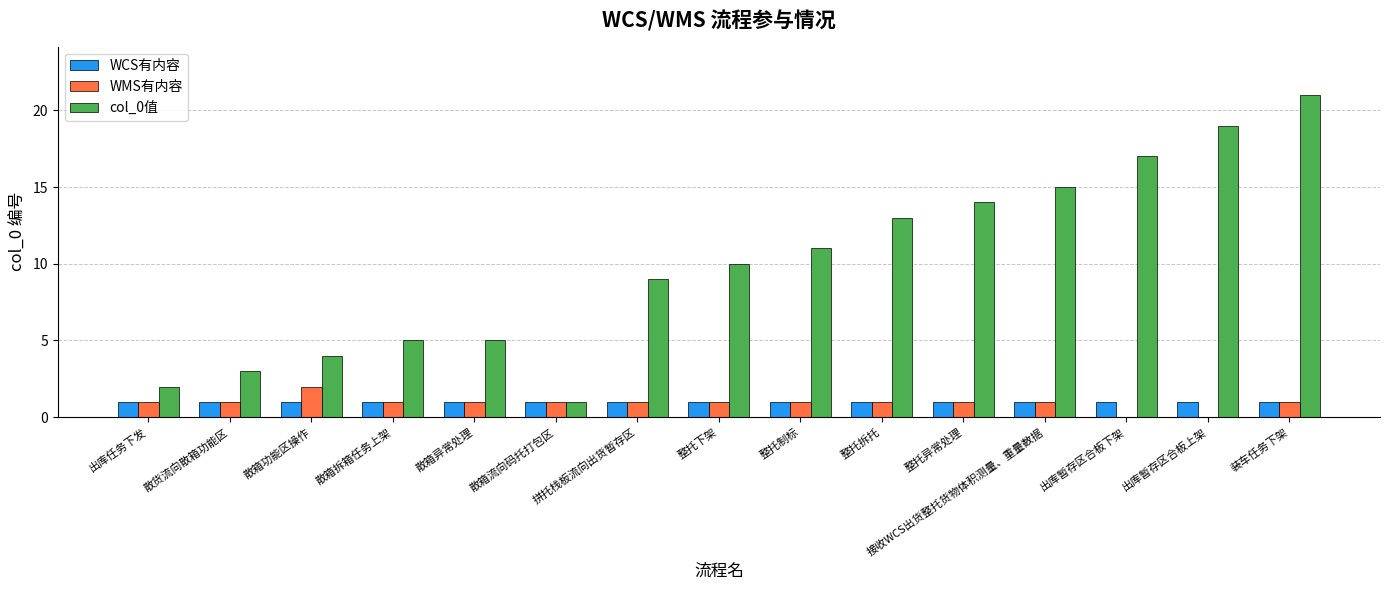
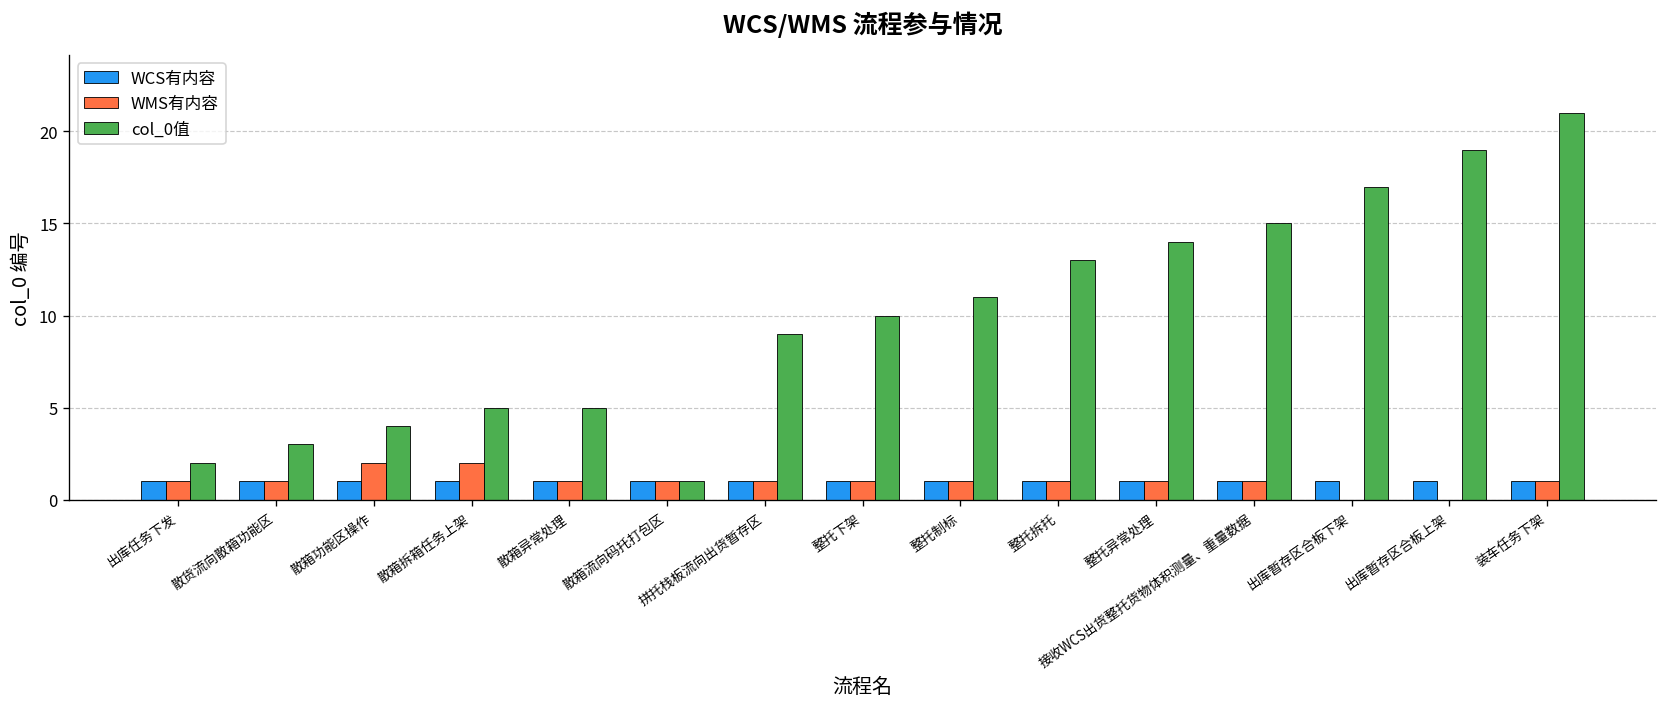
  {
    "WCS有内容": {
      "出库任务下发": 1,
      "散货流向散箱功能区": 1,
      "散箱功能区操作": 1,
      "散箱拆箱任务上架": 1,
      "散箱异常处理": 1,
      "散箱流向码托打包区": 1,
      "拼托栈板流向出货暂存区": 1,
      "整托下架": 1,
      "整托制标": 1,
      "整托拆托": 1,
      "整托异常处理": 1,
      "接收WCS出货整托货物体积测量、重量数据": 1,
      "出库暂存区合板下架": 1,
      "出库暂存区合板上架": 1,
      "装车任务下架": 1
    },
    "WMS有内容": {
      "出库任务下发": 1,
      "散货流向散箱功能区": 1,
      "散箱功能区操作": 2,
-     "散箱拆箱任务上架": 1,
+     "散箱拆箱任务上架": 2,
      "散箱异常处理": 1,
      "散箱流向码托打包区": 1,
      "拼托栈板流向出货暂存区": 1,
      "整托下架": 1,
      "整托制标": 1,
      "整托拆托": 1,
      "整托异常处理": 1,
      "接收WCS出货整托货物体积测量、重量数据": 1,
      "出库暂存区合板下架": 0,
      "出库暂存区合板上架": 0,
      "装车任务下架": 1
    },
    "col_0值": {
      "出库任务下发": 2,
      "散货流向散箱功能区": 3,
      "散箱功能区操作": 4,
      "散箱拆箱任务上架": 5,
      "散箱异常处理": 5,
      "散箱流向码托打包区": 1,
      "拼托栈板流向出货暂存区": 9,
      "整托下架": 10,
      "整托制标": 11,
      "整托拆托": 13,
      "整托异常处理": 14,
      "接收WCS出货整托货物体积测量、重量数据": 15,
      "出库暂存区合板下架": 17,
      "出库暂存区合板上架": 19,
      "装车任务下架": 21
    }
  }
